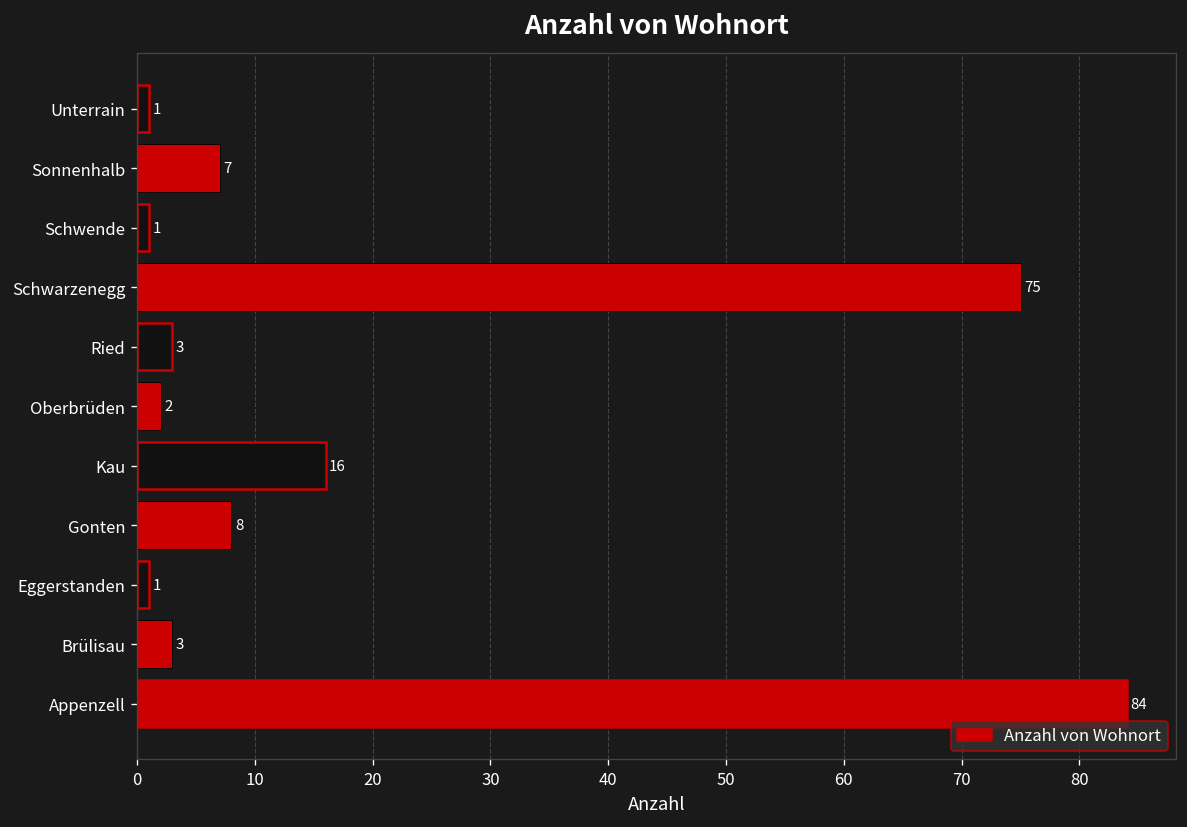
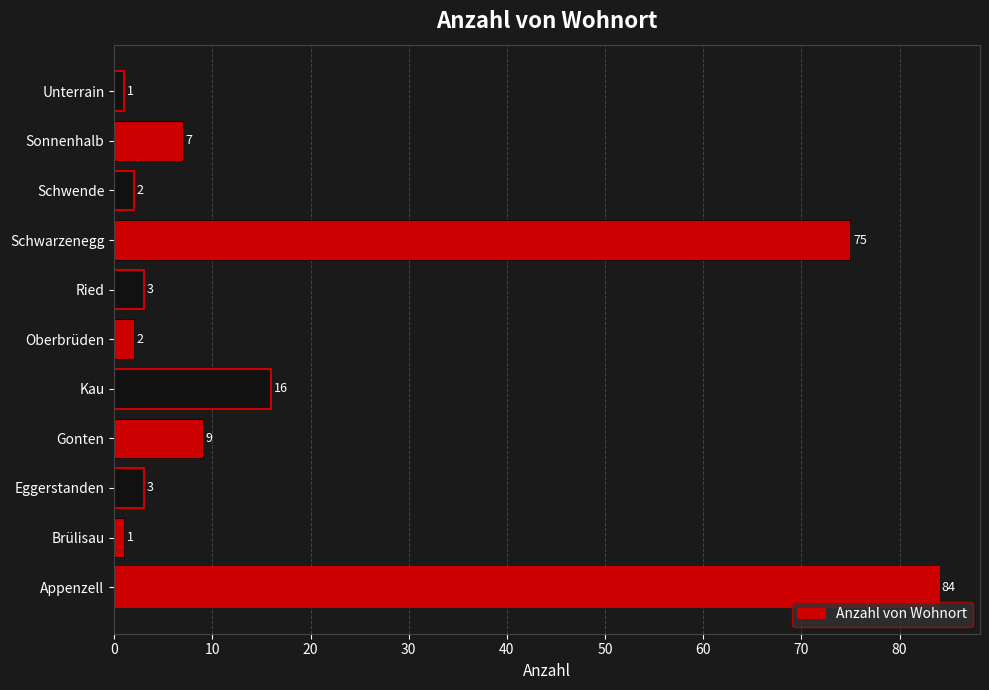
  {
    "Unterrain": 1,
    "Sonnenhalb": 7,
-   "Schwende": 1,
+   "Schwende": 2,
    "Schwarzenegg": 75,
    "Ried": 3,
    "Oberbrüden": 2,
    "Kau": 16,
-   "Gonten": 8,
-   "Eggerstanden": 1,
-   "Brülisau": 3,
+   "Gonten": 9,
+   "Eggerstanden": 3,
+   "Brülisau": 1,
    "Appenzell": 84
  }
